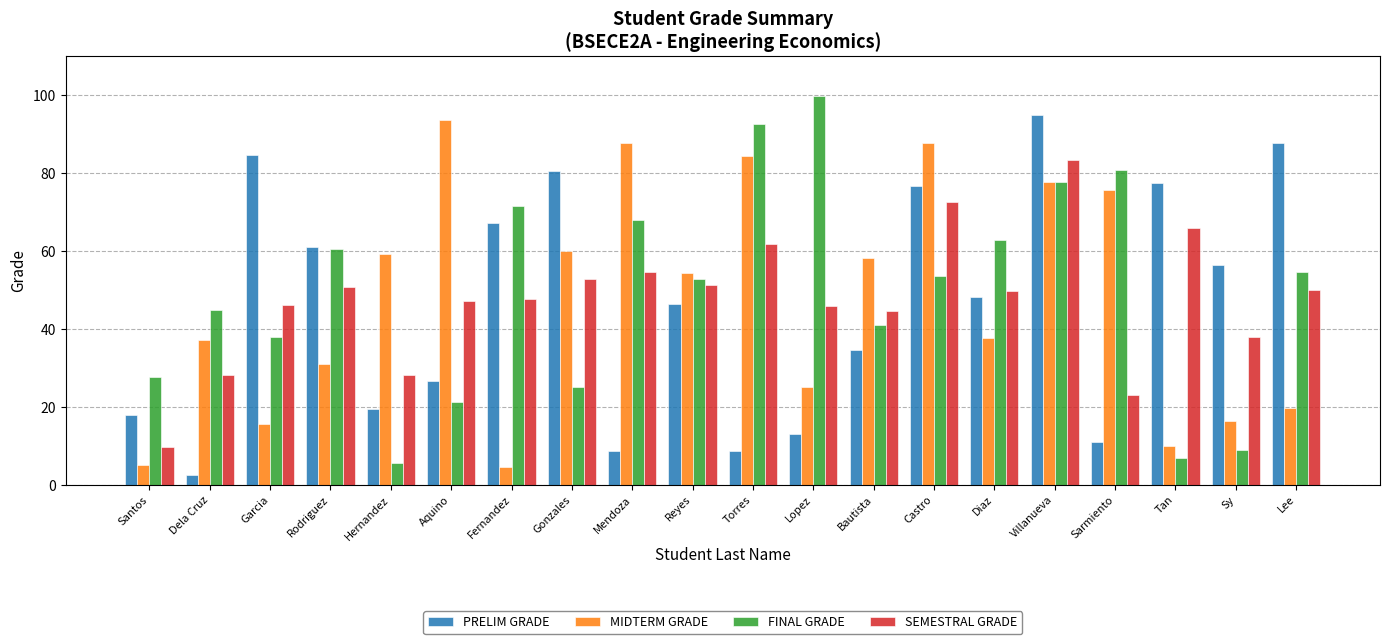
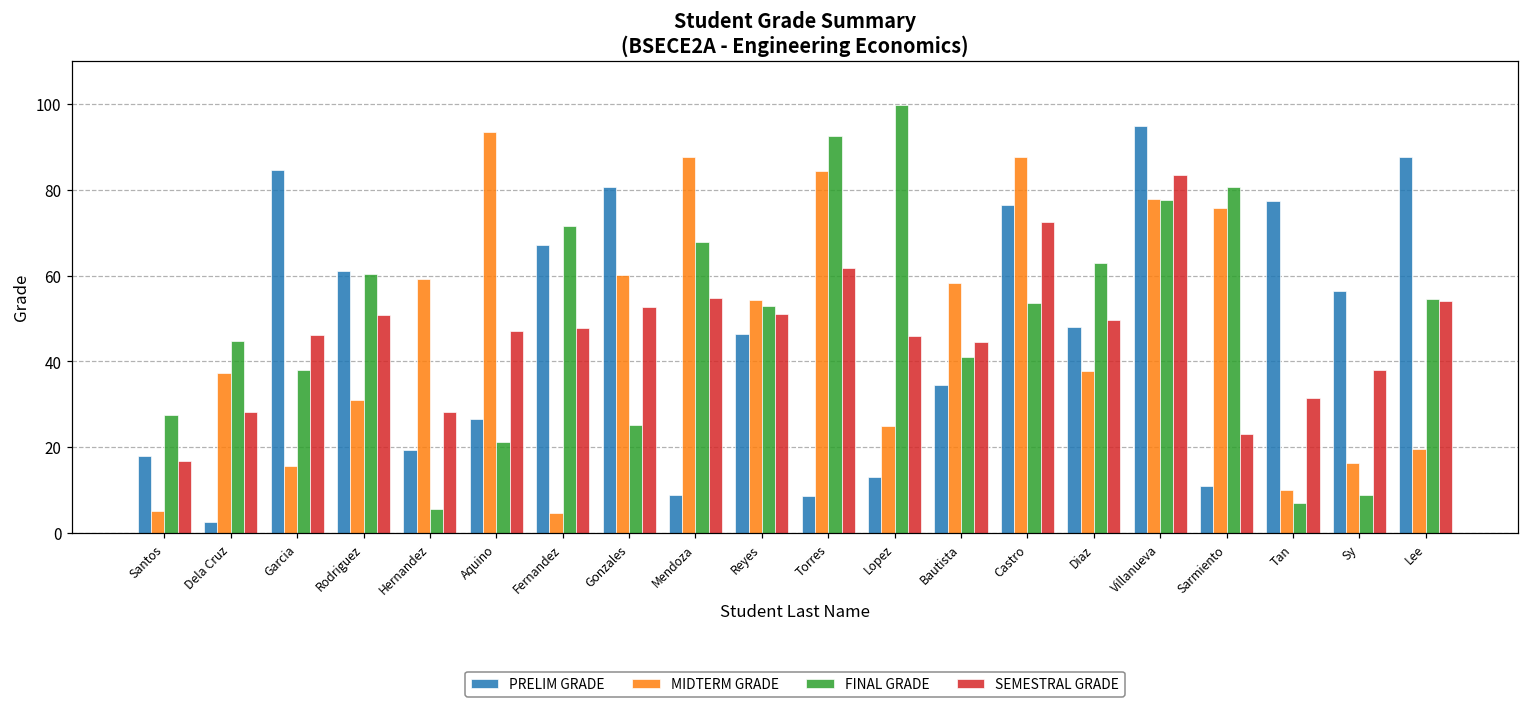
  {
    "PRELIM GRADE": {
      "Santos": 18,
      "Dela Cruz": 3,
      "Garcia": 85,
      "Rodriguez": 61,
      "Hernandez": 19,
      "Aquino": 27,
      "Fernandez": 67,
      "Gonzales": 81,
      "Mendoza": 9,
      "Reyes": 46,
      "Torres": 9,
      "Lopez": 13,
      "Bautista": 34,
      "Castro": 77,
      "Diaz": 48,
      "Villanueva": 95,
      "Sarmiento": 11,
      "Tan": 78,
      "Sy": 56,
      "Lee": 88
    },
    "MIDTERM GRADE": {
      "Santos": 5,
      "Dela Cruz": 37,
      "Garcia": 16,
      "Rodriguez": 31,
      "Hernandez": 59,
      "Aquino": 94,
      "Fernandez": 5,
      "Gonzales": 60,
      "Mendoza": 88,
      "Reyes": 54,
      "Torres": 84,
      "Lopez": 25,
      "Bautista": 58,
      "Castro": 88,
      "Diaz": 38,
      "Villanueva": 78,
      "Sarmiento": 76,
      "Tan": 10,
      "Sy": 16,
      "Lee": 20
    },
    "FINAL GRADE": {
      "Santos": 28,
      "Dela Cruz": 45,
      "Garcia": 38,
      "Rodriguez": 60,
      "Hernandez": 6,
      "Aquino": 21,
      "Fernandez": 72,
      "Gonzales": 25,
      "Mendoza": 68,
      "Reyes": 53,
      "Torres": 93,
      "Lopez": 100,
      "Bautista": 41,
      "Castro": 54,
      "Diaz": 63,
      "Villanueva": 78,
      "Sarmiento": 81,
      "Tan": 7,
      "Sy": 9,
      "Lee": 55
    },
    "SEMESTRAL GRADE": {
-     "Santos": 10,
+     "Santos": 17,
      "Dela Cruz": 28,
      "Garcia": 46,
      "Rodriguez": 51,
      "Hernandez": 28,
      "Aquino": 47,
      "Fernandez": 48,
      "Gonzales": 53,
      "Mendoza": 55,
      "Reyes": 51,
      "Torres": 62,
      "Lopez": 46,
      "Bautista": 45,
      "Castro": 73,
      "Diaz": 50,
      "Villanueva": 83,
      "Sarmiento": 23,
-     "Tan": 66,
+     "Tan": 31,
      "Sy": 38,
-     "Lee": 50
+     "Lee": 54
    }
  }
